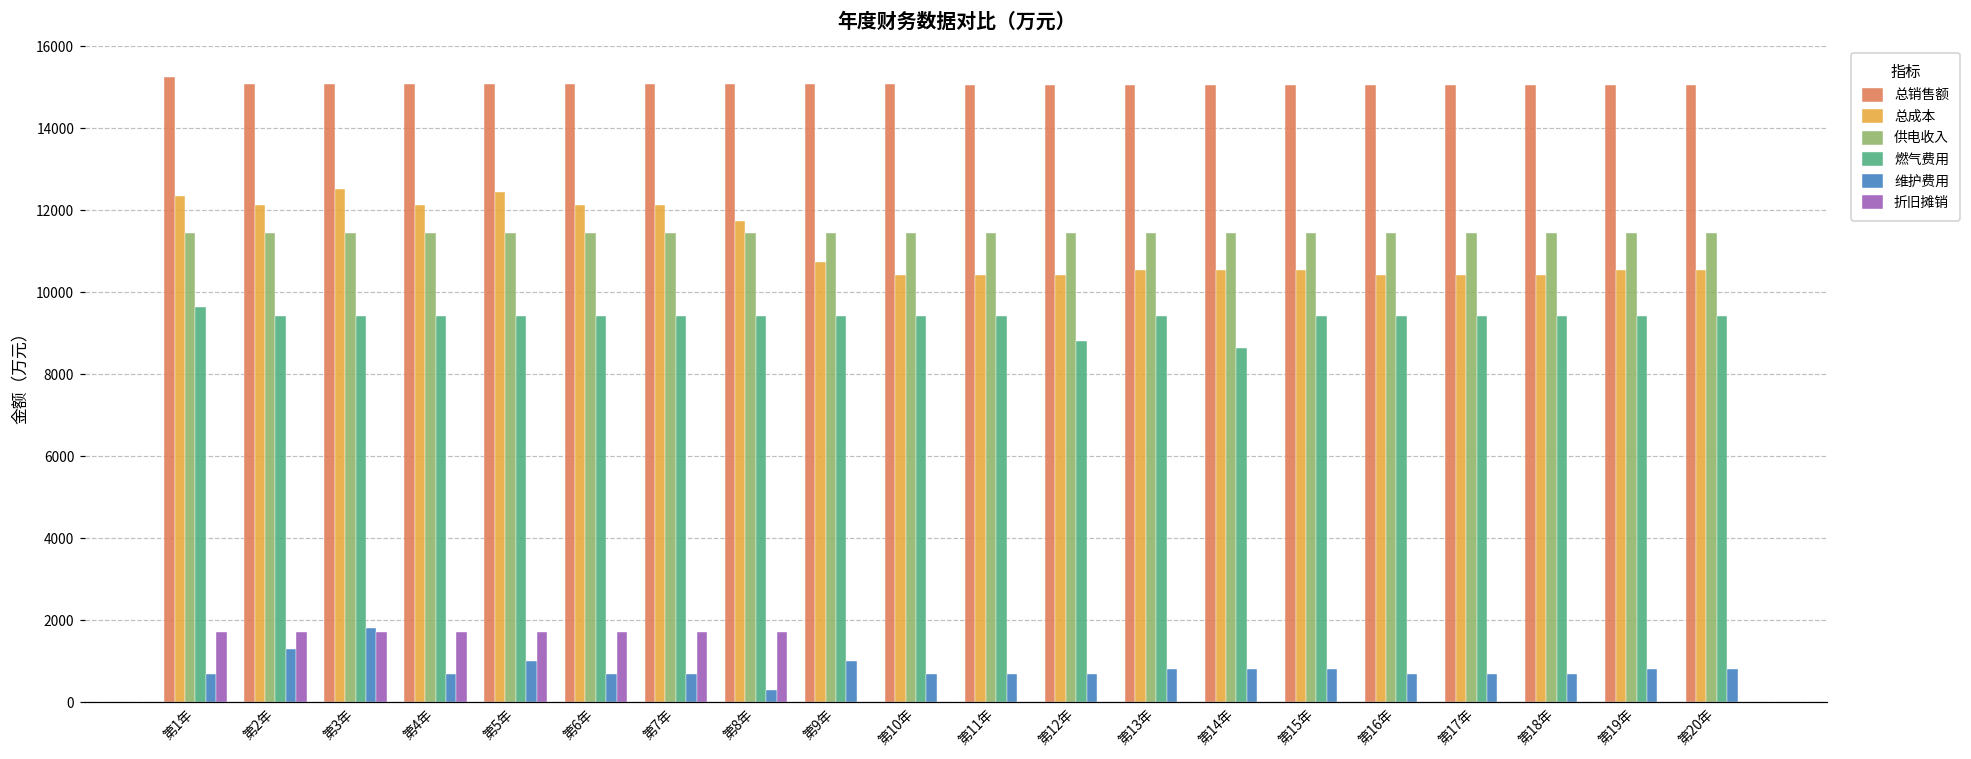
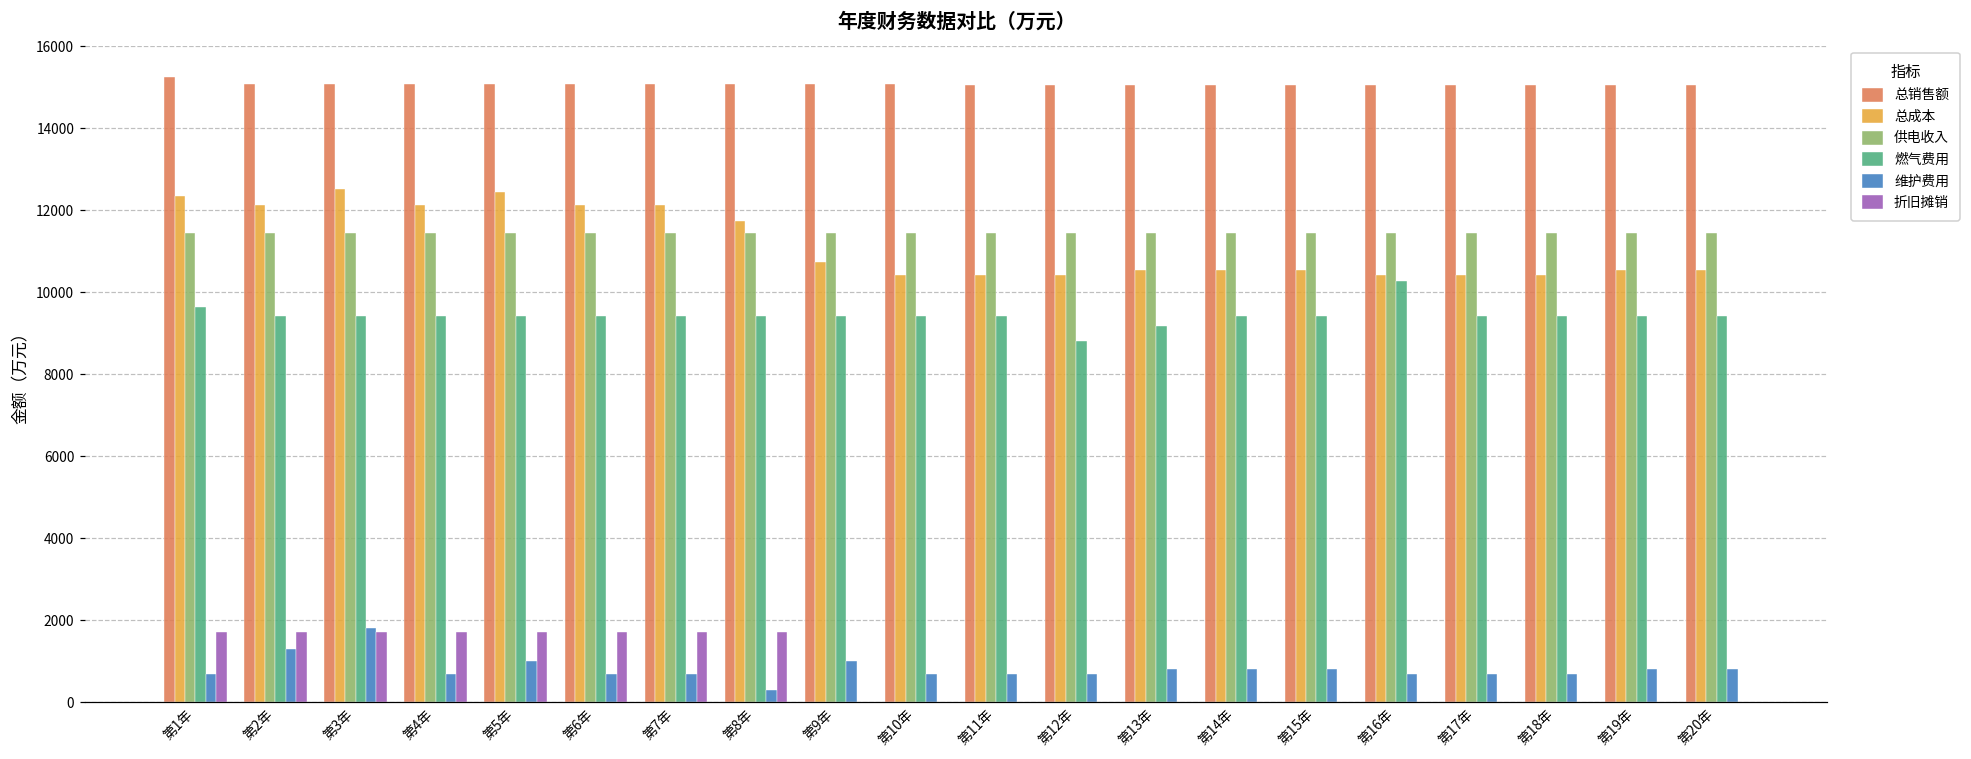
  {
    "供电收入": {
      "第1年": 11500,
      "第2年": 11500,
      "第3年": 11500,
      "第4年": 11500,
      "第5年": 11500,
      "第6年": 11500,
      "第7年": 11500,
      "第8年": 11500,
      "第9年": 11500,
      "第10年": 11500,
      "第11年": 11500,
      "第12年": 11500,
      "第13年": 11500,
      "第14年": 11500,
      "第15年": 11500,
      "第16年": 11500,
      "第17年": 11500,
      "第18年": 11500,
      "第19年": 11500,
      "第20年": 11500
    },
    "燃气费用": {
      "第1年": 9600,
      "第2年": 9400,
      "第3年": 9400,
      "第4年": 9400,
      "第5年": 9400,
      "第6年": 9400,
      "第7年": 9400,
      "第8年": 9400,
      "第9年": 9400,
      "第10年": 9400,
      "第11年": 9400,
      "第12年": 8800,
-     "第13年": 9400,
-     "第14年": 8600,
+     "第13年": 9200,
+     "第14年": 9400,
      "第15年": 9400,
-     "第16年": 9400,
+     "第16年": 10300,
      "第17年": 9400,
      "第18年": 9400,
      "第19年": 9400,
      "第20年": 9400
    },
    "维护费用": {
      "第1年": 700,
      "第2年": 1300,
      "第3年": 1800,
      "第4年": 700,
      "第5年": 1000,
      "第6年": 700,
      "第7年": 700,
      "第8年": 300,
      "第9年": 1000,
      "第10年": 700,
      "第11年": 700,
      "第12年": 700,
      "第13年": 800,
      "第14年": 800,
      "第15年": 800,
      "第16年": 700,
      "第17年": 700,
      "第18年": 700,
      "第19年": 800,
      "第20年": 800
    },
    "折旧摊销": {
      "第1年": 1700,
      "第2年": 1700,
      "第3年": 1700,
      "第4年": 1700,
      "第5年": 1700,
      "第6年": 1700,
      "第7年": 1700,
      "第8年": 1700,
      "第9年": 0,
      "第10年": 0,
      "第11年": 0,
      "第12年": 0,
      "第13年": 0,
      "第14年": 0,
      "第15年": 0,
      "第16年": 0,
      "第17年": 0,
      "第18年": 0,
      "第19年": 0,
      "第20年": 0
    }
  }
